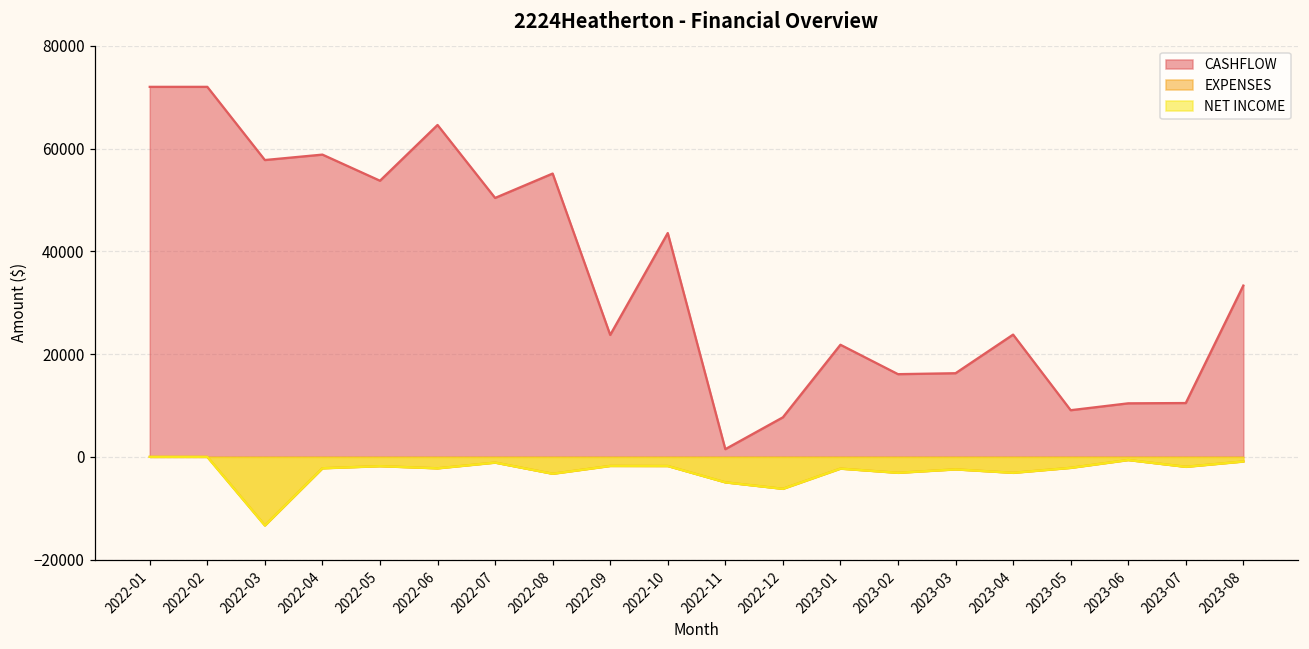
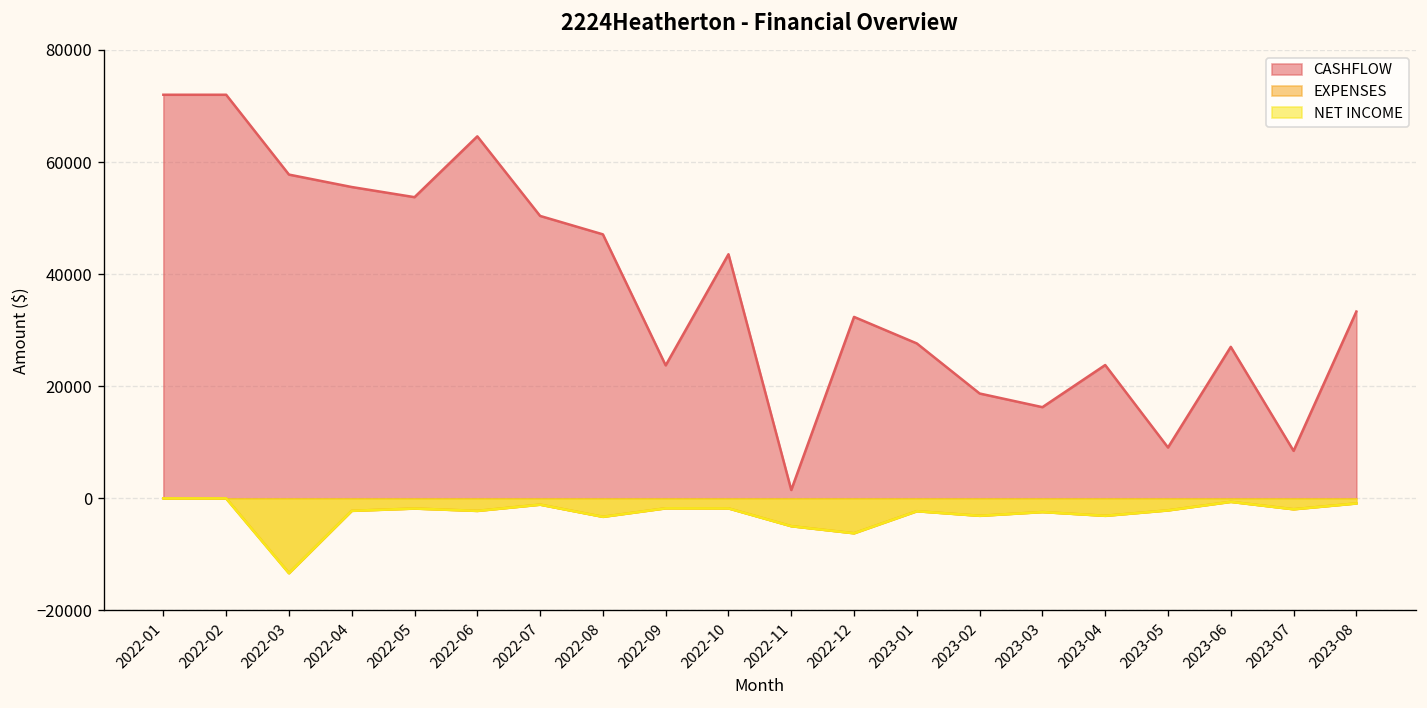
  {
    "CASHFLOW": {
      "2022-01": 72000,
      "2022-02": 72000,
      "2022-03": 58000,
-     "2022-04": 59000,
+     "2022-04": 56000,
      "2022-05": 54000,
      "2022-06": 65000,
      "2022-07": 50000,
-     "2022-08": 55000,
+     "2022-08": 47000,
      "2022-09": 24000,
      "2022-10": 44000,
      "2022-11": 1000,
-     "2022-12": 8000,
-     "2023-01": 22000,
-     "2023-02": 16000,
+     "2022-12": 32000,
+     "2023-01": 28000,
+     "2023-02": 19000,
      "2023-03": 16000,
      "2023-04": 24000,
      "2023-05": 9000,
-     "2023-06": 10000,
-     "2023-07": 10000,
+     "2023-06": 27000,
+     "2023-07": 8000,
      "2023-08": 33000
    }
  }
